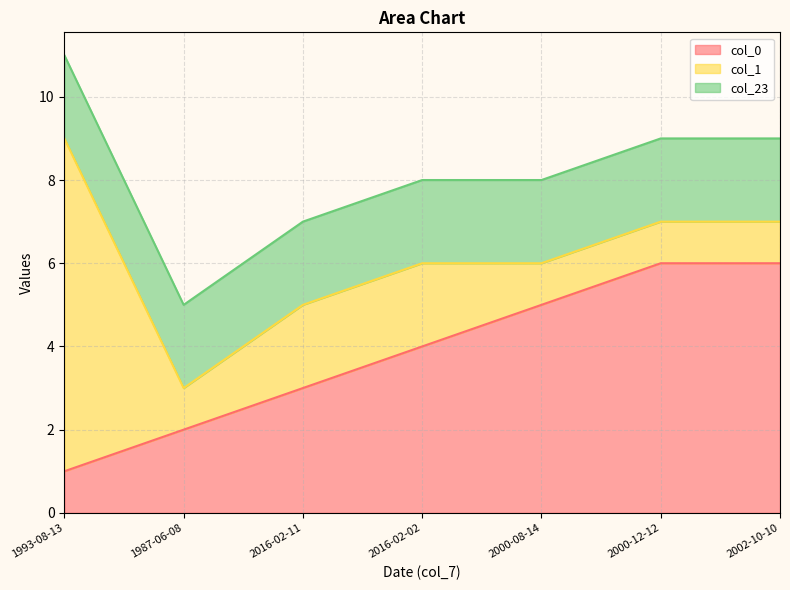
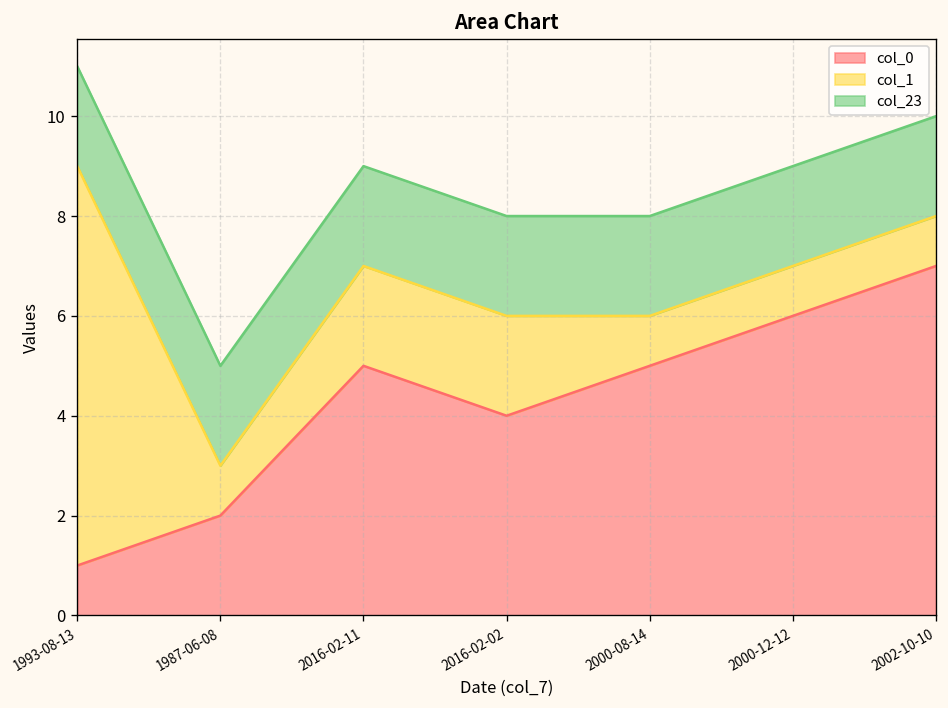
  {
    "col_0": {
      "1993-08-13": 1,
      "1987-06-08": 2,
-     "2016-02-11": 3,
+     "2016-02-11": 5,
      "2016-02-02": 4,
      "2000-08-14": 5,
      "2000-12-12": 6,
-     "2002-10-10": 6
+     "2002-10-10": 7
    },
    "col_1": {
      "1993-08-13": 8,
      "1987-06-08": 1,
      "2016-02-11": 2,
      "2016-02-02": 2,
      "2000-08-14": 1,
      "2000-12-12": 1,
      "2002-10-10": 1
    },
    "col_23": {
      "1993-08-13": 2,
      "1987-06-08": 2,
      "2016-02-11": 2,
      "2016-02-02": 2,
      "2000-08-14": 2,
      "2000-12-12": 2,
      "2002-10-10": 2
    }
  }
